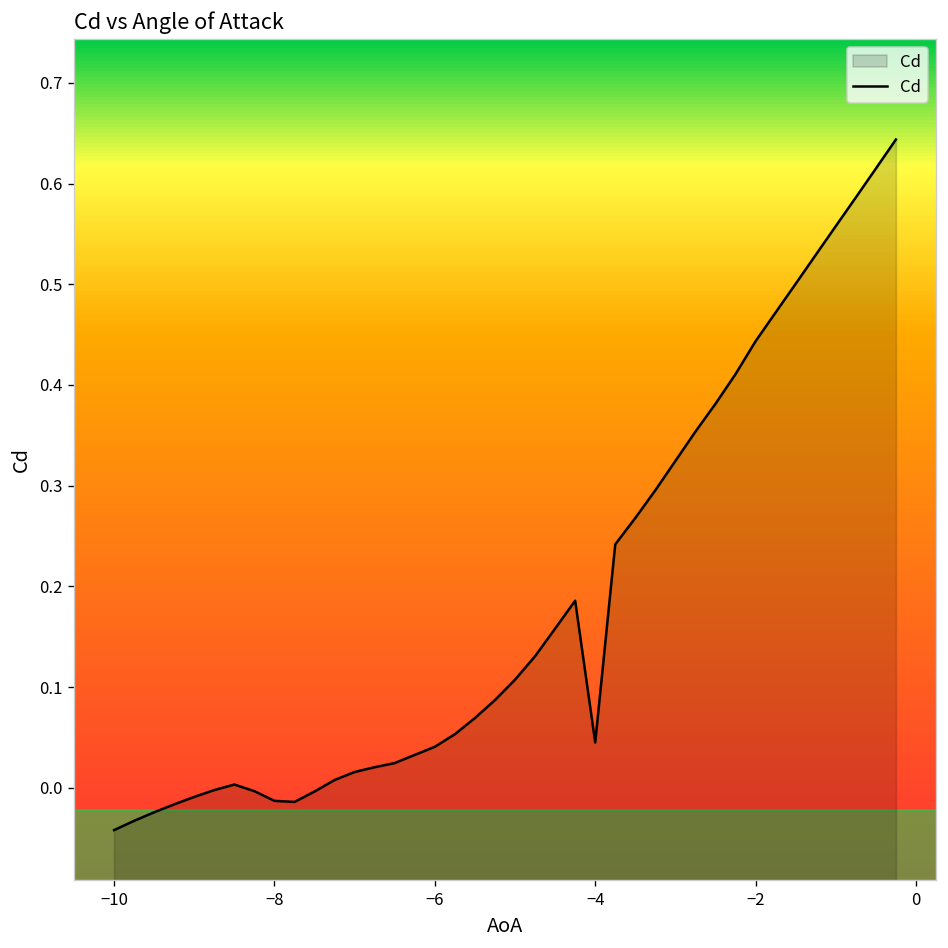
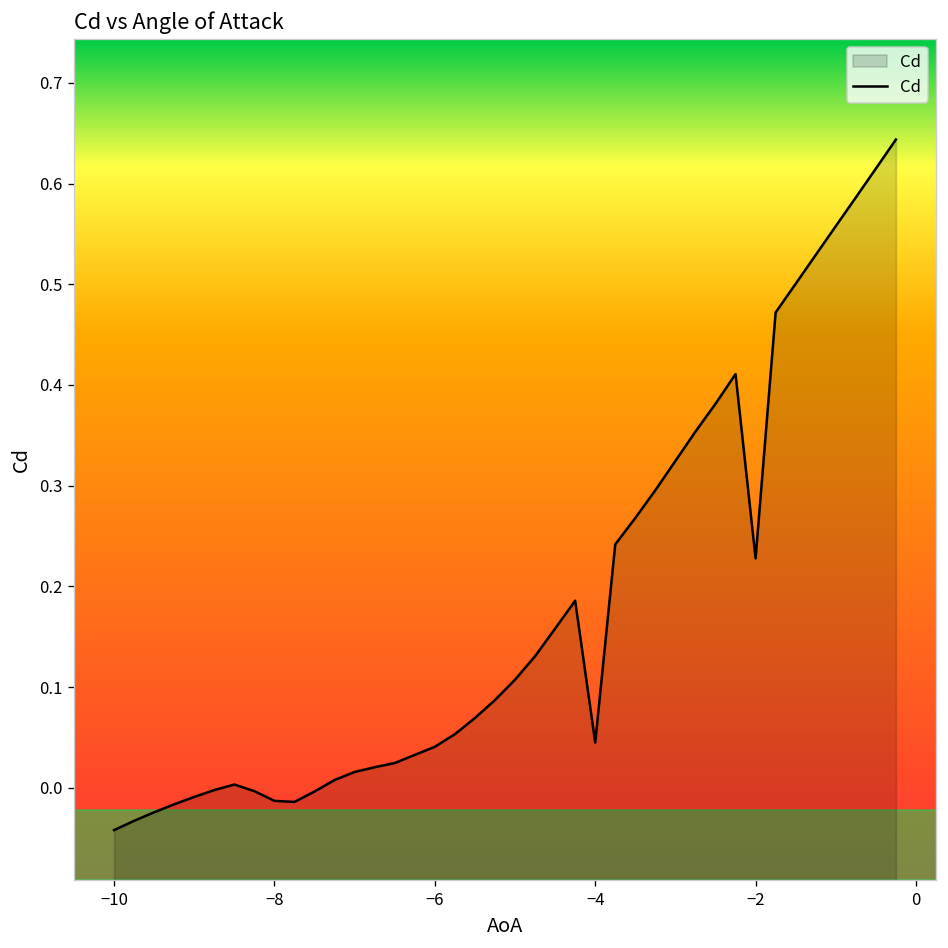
  {
    "−8": -0.01,
    "−6": 0.04,
    "−4": 0.05,
-   "−2": 0.44
+   "−2": 0.23
  }
